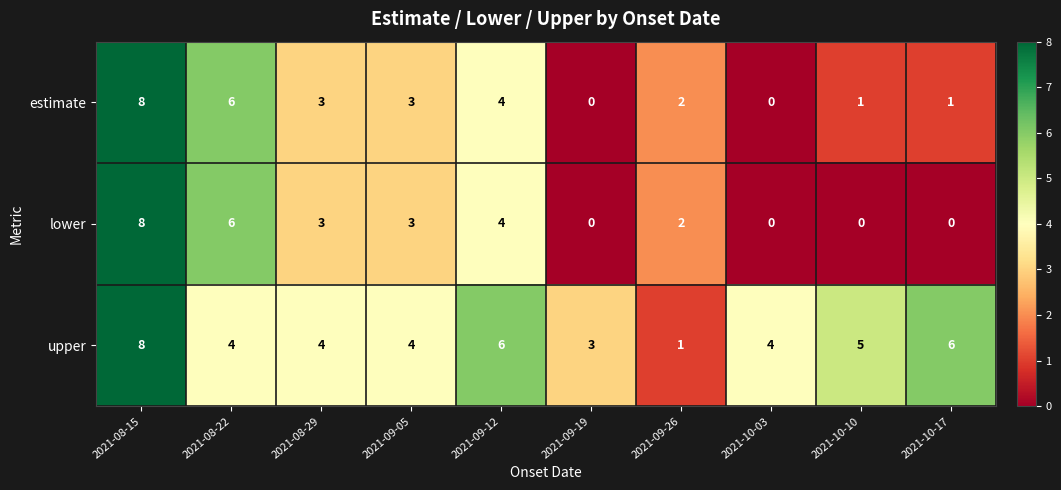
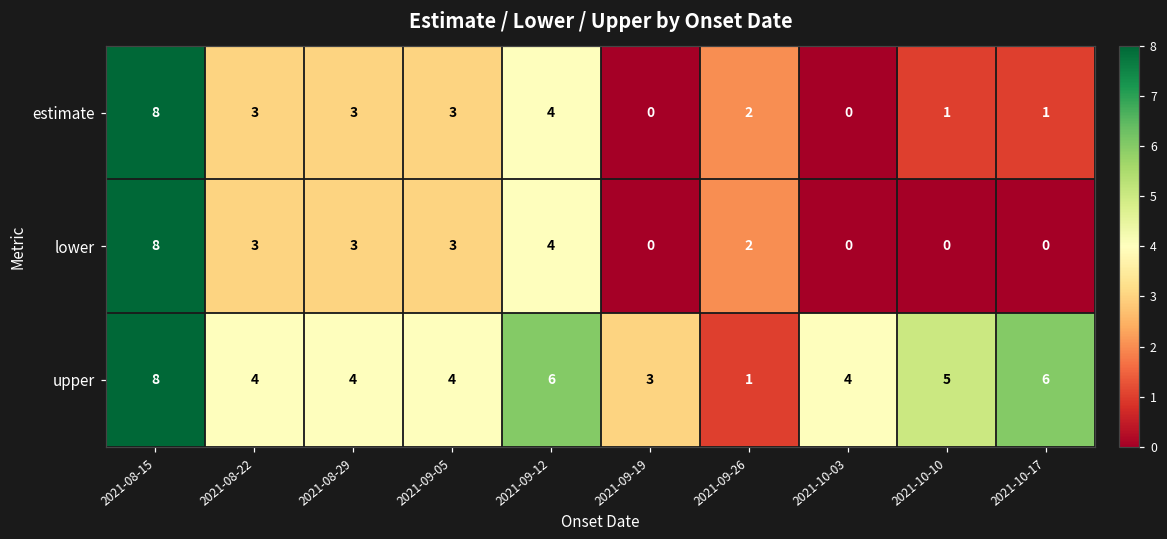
  {
    "estimate": {
      "2021-08-15": 8,
-     "2021-08-22": 6,
+     "2021-08-22": 3,
      "2021-08-29": 3,
      "2021-09-05": 3,
      "2021-09-12": 4,
      "2021-09-19": 0,
      "2021-09-26": 2,
      "2021-10-03": 0,
      "2021-10-10": 1,
      "2021-10-17": 1
    },
    "lower": {
      "2021-08-15": 8,
-     "2021-08-22": 6,
+     "2021-08-22": 3,
      "2021-08-29": 3,
      "2021-09-05": 3,
      "2021-09-12": 4,
      "2021-09-19": 0,
      "2021-09-26": 2,
      "2021-10-03": 0,
      "2021-10-10": 0,
      "2021-10-17": 0
    },
    "upper": {
      "2021-08-15": 8,
      "2021-08-22": 4,
      "2021-08-29": 4,
      "2021-09-05": 4,
      "2021-09-12": 6,
      "2021-09-19": 3,
      "2021-09-26": 1,
      "2021-10-03": 4,
      "2021-10-10": 5,
      "2021-10-17": 6
    }
  }
